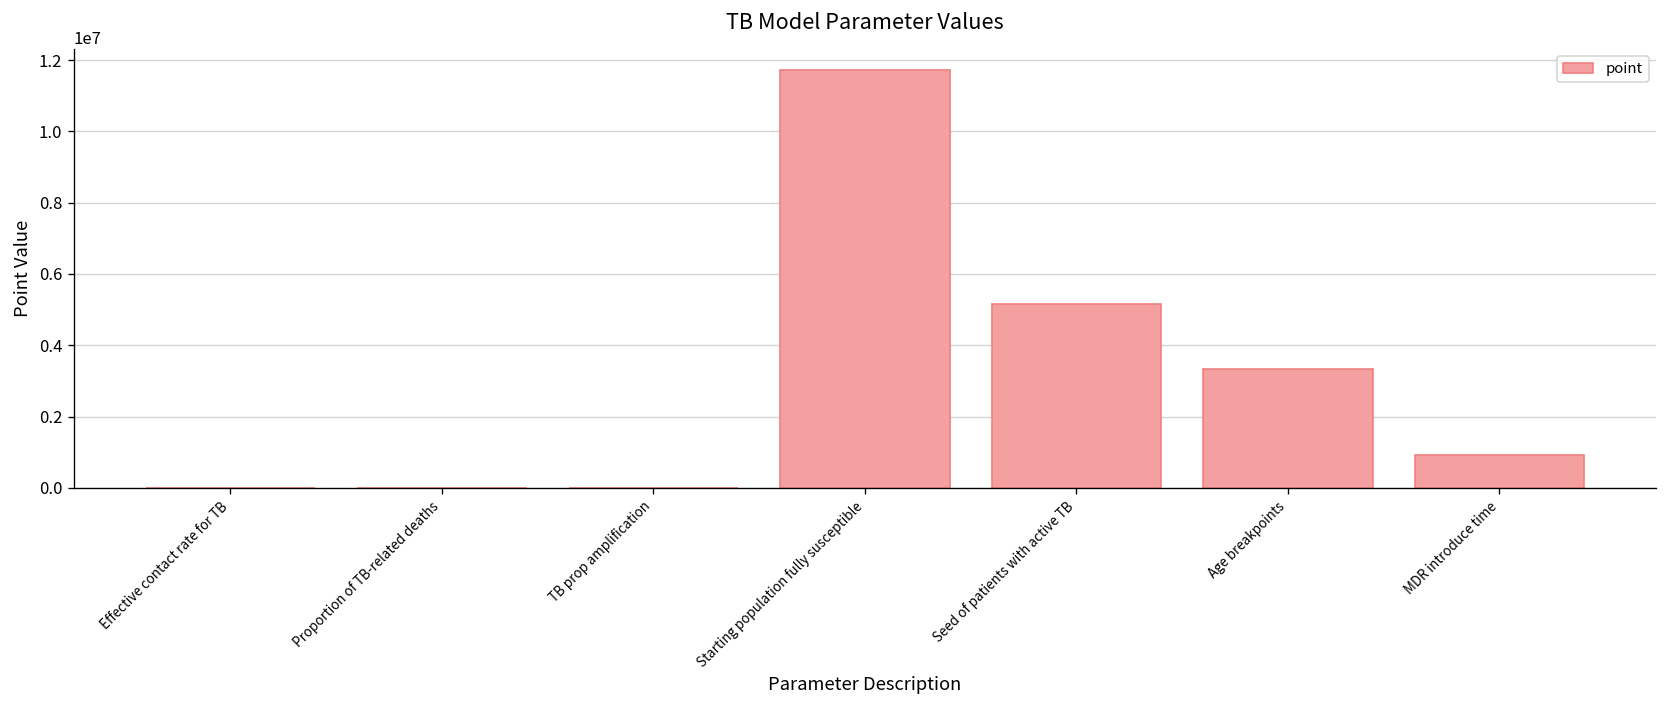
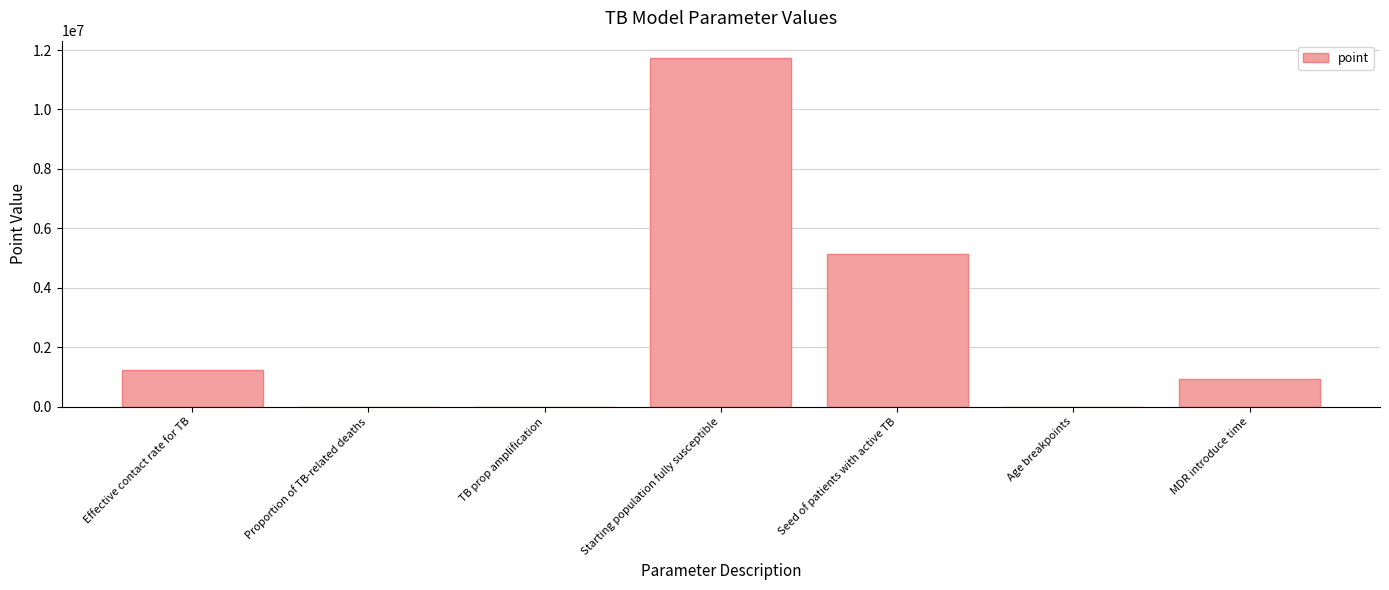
  {
-   "Effective contact rate for TB": 0,
+   "Effective contact rate for TB": 1200000,
    "Starting population fully susceptible": 11700000,
    "Seed of patients with active TB": 5100000,
-   "Age breakpoints": 3300000,
+   "Age breakpoints": 0,
    "MDR introduce time": 900000
  }
